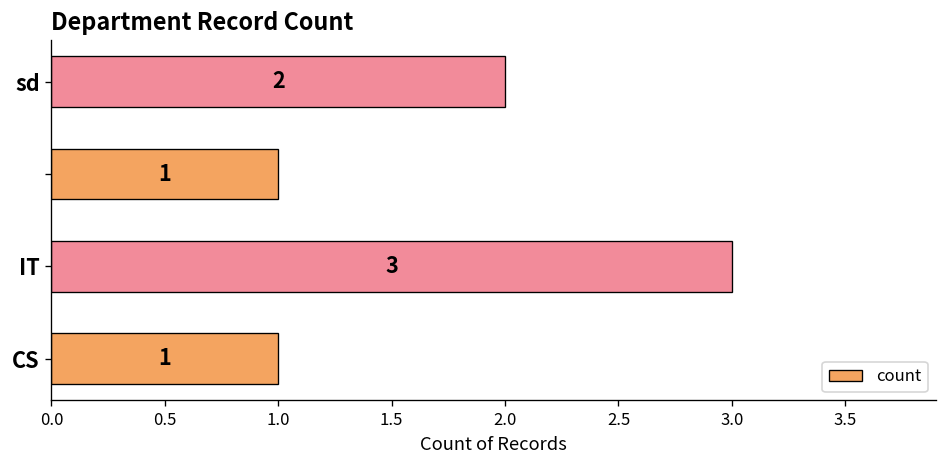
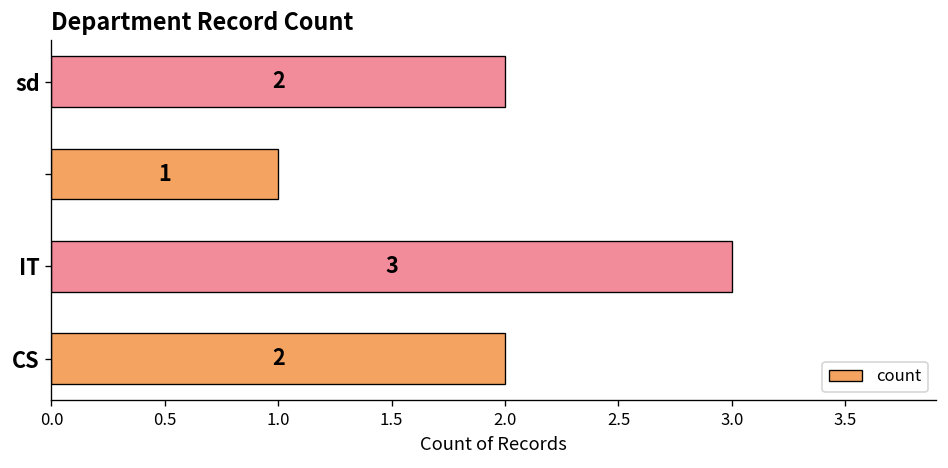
  {
    "sd": 2,
    "IT": 3,
-   "CS": 1
+   "CS": 2
  }
